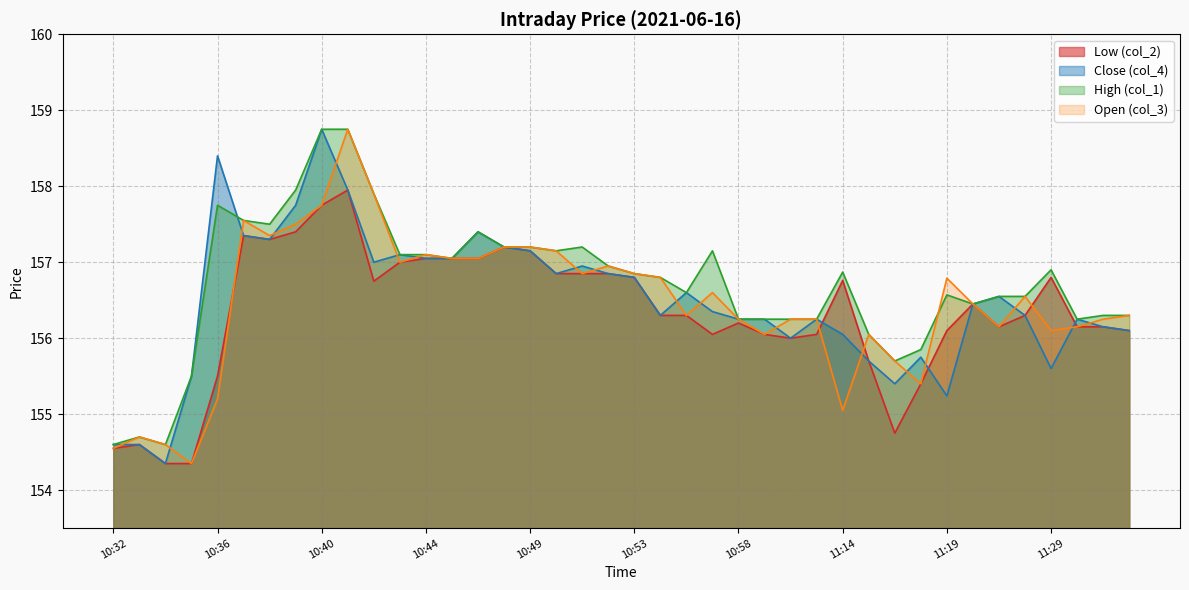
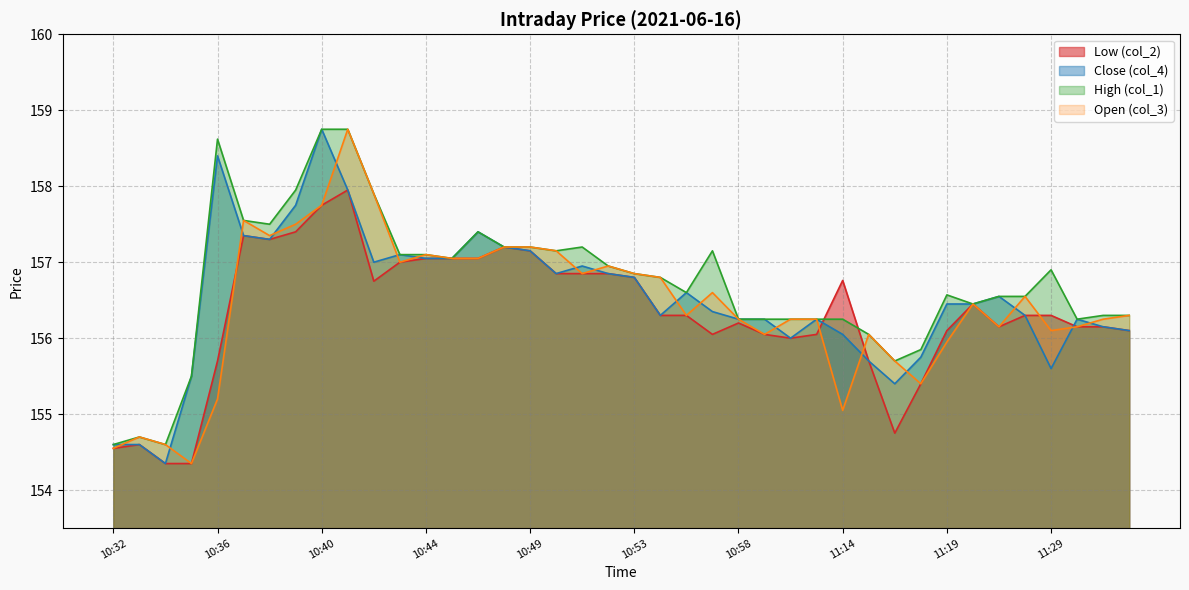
  {
    "Low (col_2)": {
-     "10:36": 155.5,
+     "10:36": 155.7,
      "10:58": 156.2,
      "11:14": 156.8,
      "11:19": 156.1,
-     "11:29": 156.8
+     "11:29": 156.3
    },
    "Close (col_4)": {
      "10:36": 158.4,
      "11:14": 156.1,
-     "11:19": 155.2,
+     "11:19": 156.5,
      "11:29": 155.6
    },
    "High (col_1)": {
-     "10:36": 157.8,
-     "11:14": 156.9,
+     "10:36": 158.6,
+     "11:14": 156.3,
      "11:19": 156.6,
      "11:29": 156.9
    },
    "Open (col_3)": {
      "10:36": 155.2,
      "11:14": 155.1,
-     "11:19": 156.8,
+     "11:19": 156.0,
      "11:29": 156.1
    }
  }
